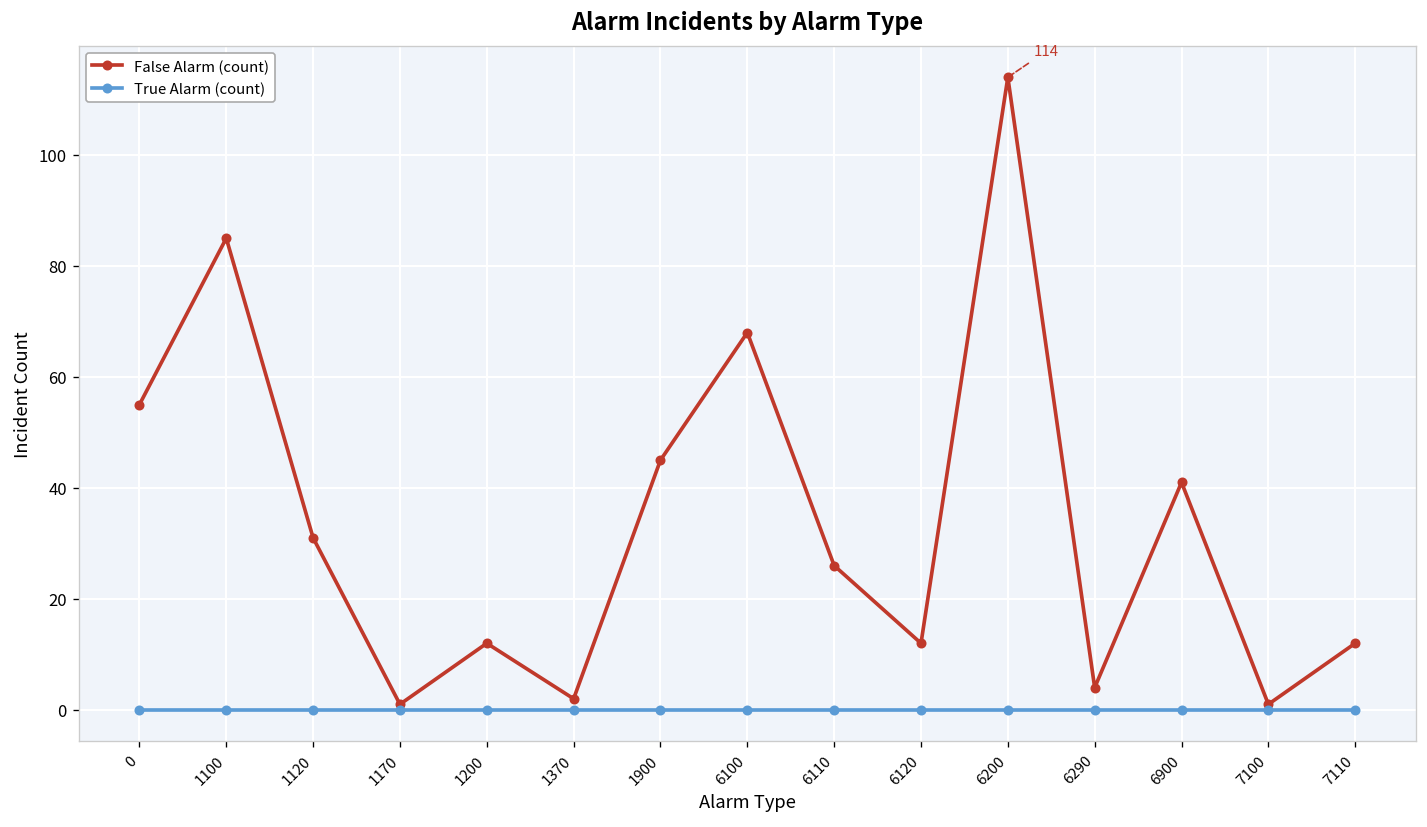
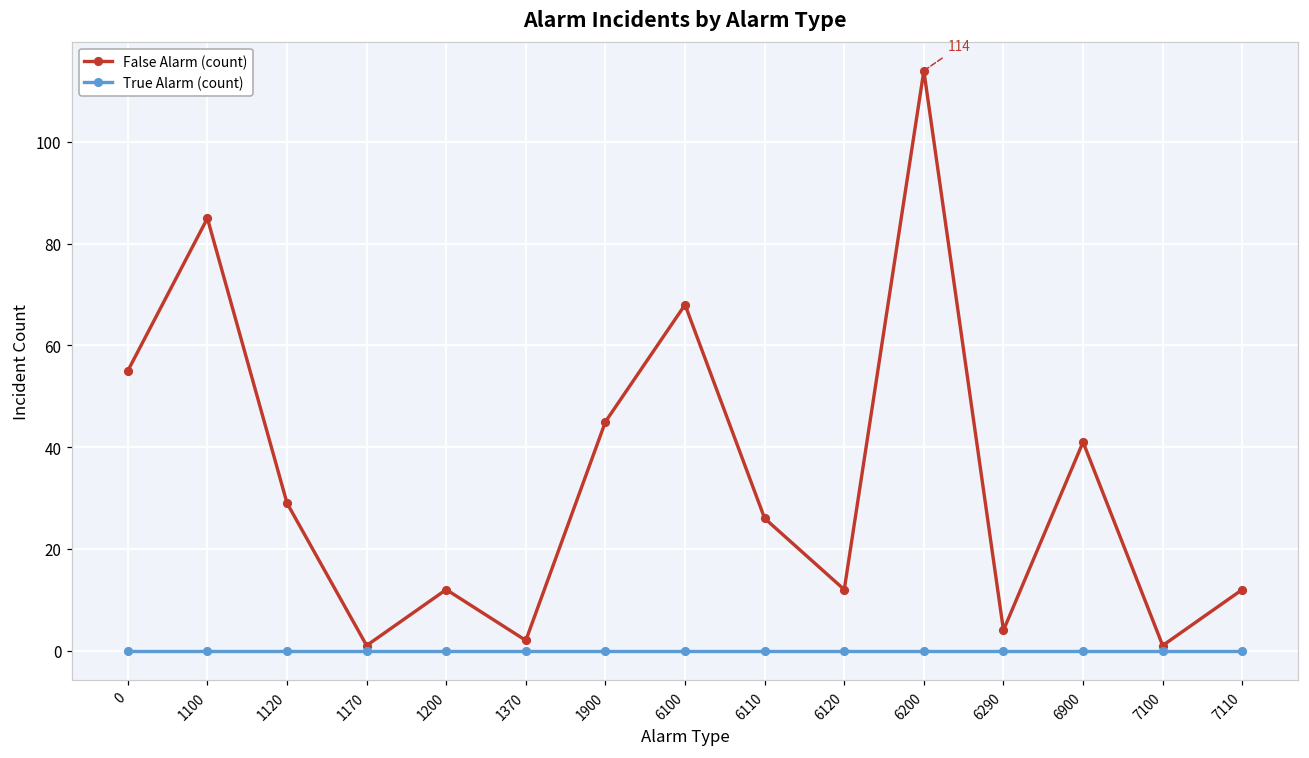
  {
    "False Alarm (count)": {
      "0": 55,
      "1100": 85,
-     "1120": 31,
+     "1120": 29,
      "1170": 1,
      "1200": 12,
      "1370": 2,
      "1900": 45,
      "6100": 68,
      "6110": 26,
      "6120": 12,
      "6290": 4,
      "6900": 41,
      "7100": 1,
      "7110": 12
    },
    "True Alarm (count)": {
      "0": 0,
      "1100": 0,
      "1120": 0,
      "1170": 0,
      "1200": 0,
      "1370": 0,
      "1900": 0,
      "6100": 0,
      "6110": 0,
      "6120": 0,
      "6200": 0,
      "6290": 0,
      "6900": 0,
      "7100": 0,
      "7110": 0
    }
  }
